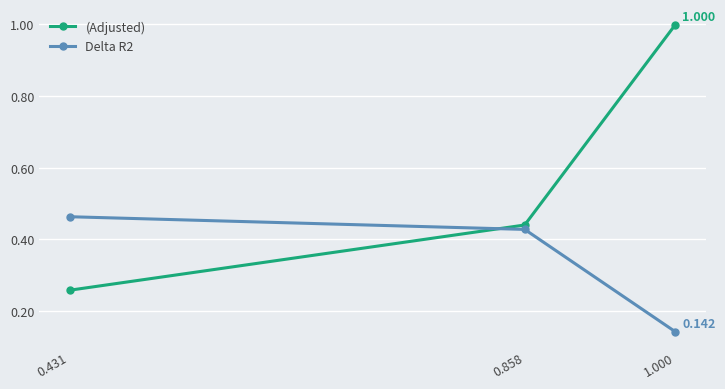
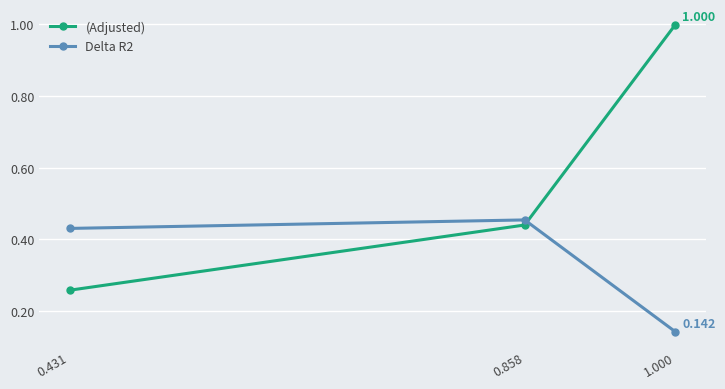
  {
    "(Adjusted)": {
      "1.000": 1.000
    },
    "Delta R2": {
-     "0.431": 0.46,
-     "0.858": 0.43
+     "0.431": 0.43,
+     "0.858": 0.45
    }
  }
